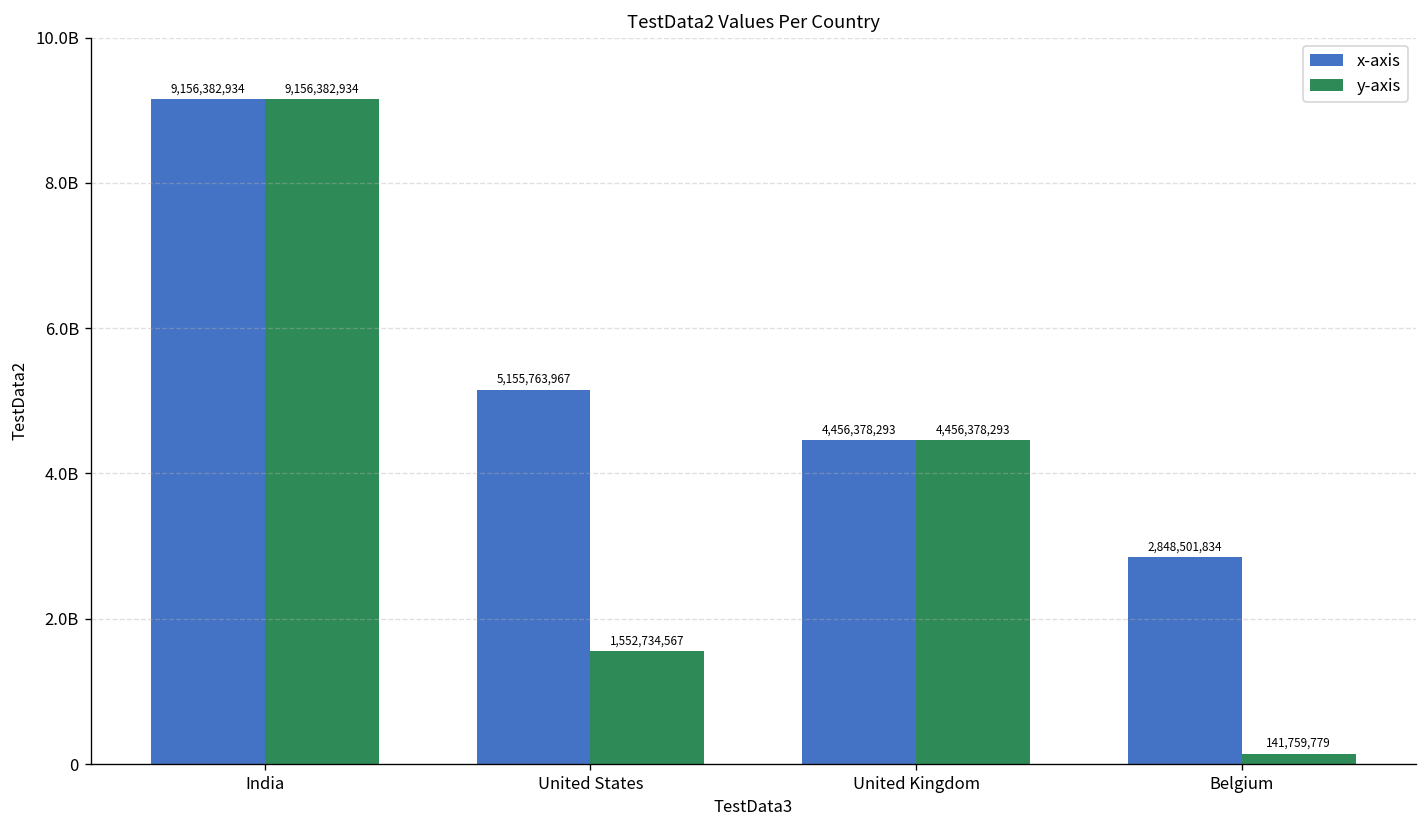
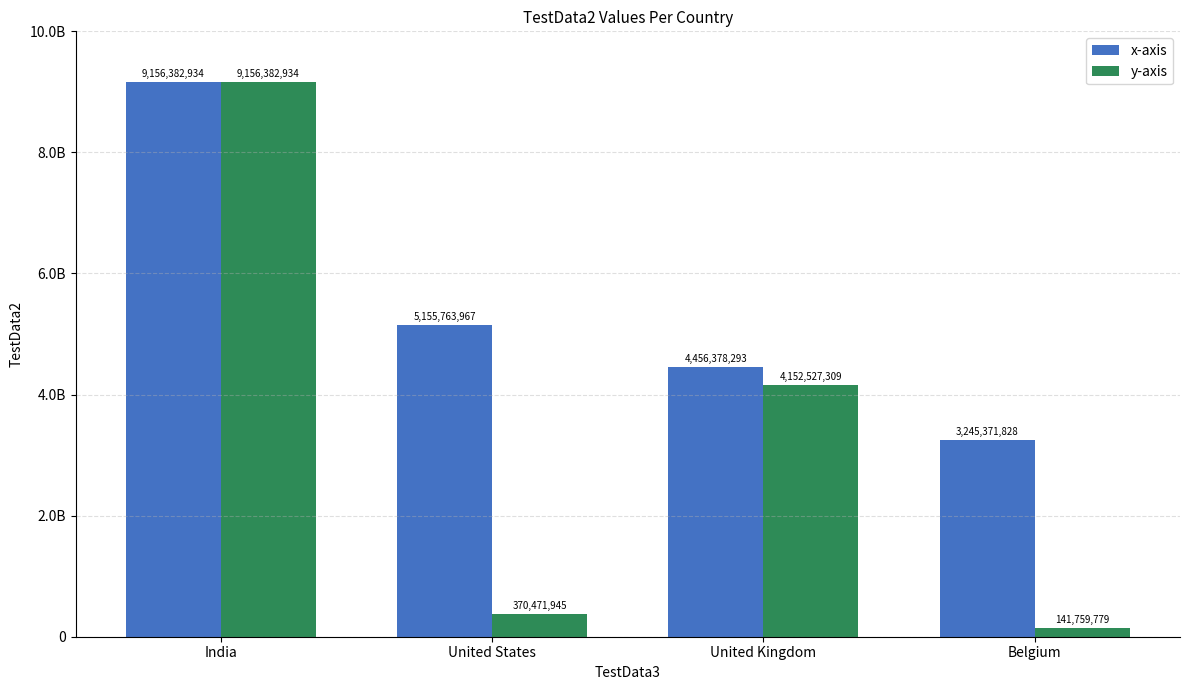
  {
    "x-axis": {
      "India": "9,156,382,934",
      "United States": "5,155,763,967",
      "United Kingdom": "4,456,378,293",
-     "Belgium": "2,848,501,834"
+     "Belgium": "3,245,371,828"
    },
    "y-axis": {
      "India": "9,156,382,934",
-     "United States": "1,552,734,567",
-     "United Kingdom": "4,456,378,293",
+     "United States": "370,471,945",
+     "United Kingdom": "4,152,527,309",
      "Belgium": "141,759,779"
    }
  }
